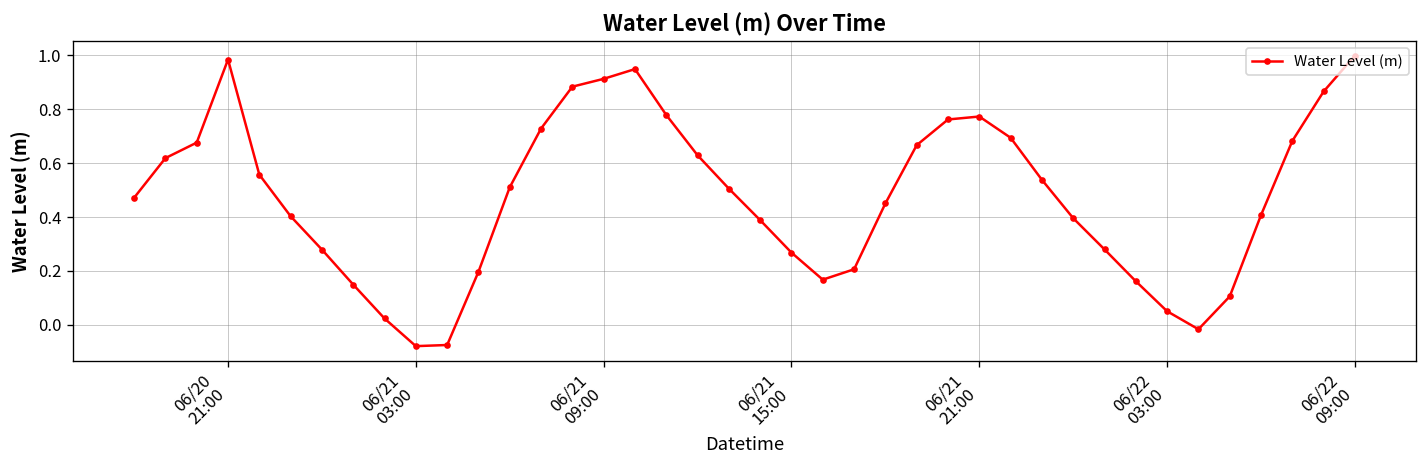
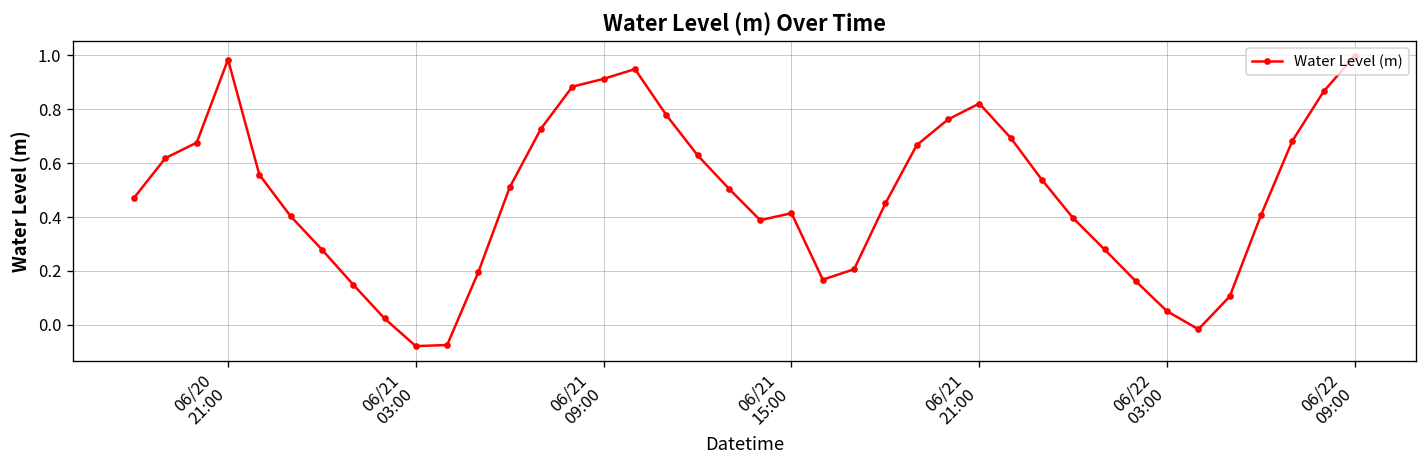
  {
    "06/20 21:00": 0.98,
    "06/21 03:00": -0.08,
    "06/21 09:00": 0.91,
-   "06/21 15:00": 0.27,
-   "06/21 21:00": 0.77,
+   "06/21 15:00": 0.41,
+   "06/21 21:00": 0.82,
    "06/22 03:00": 0.05
  }
